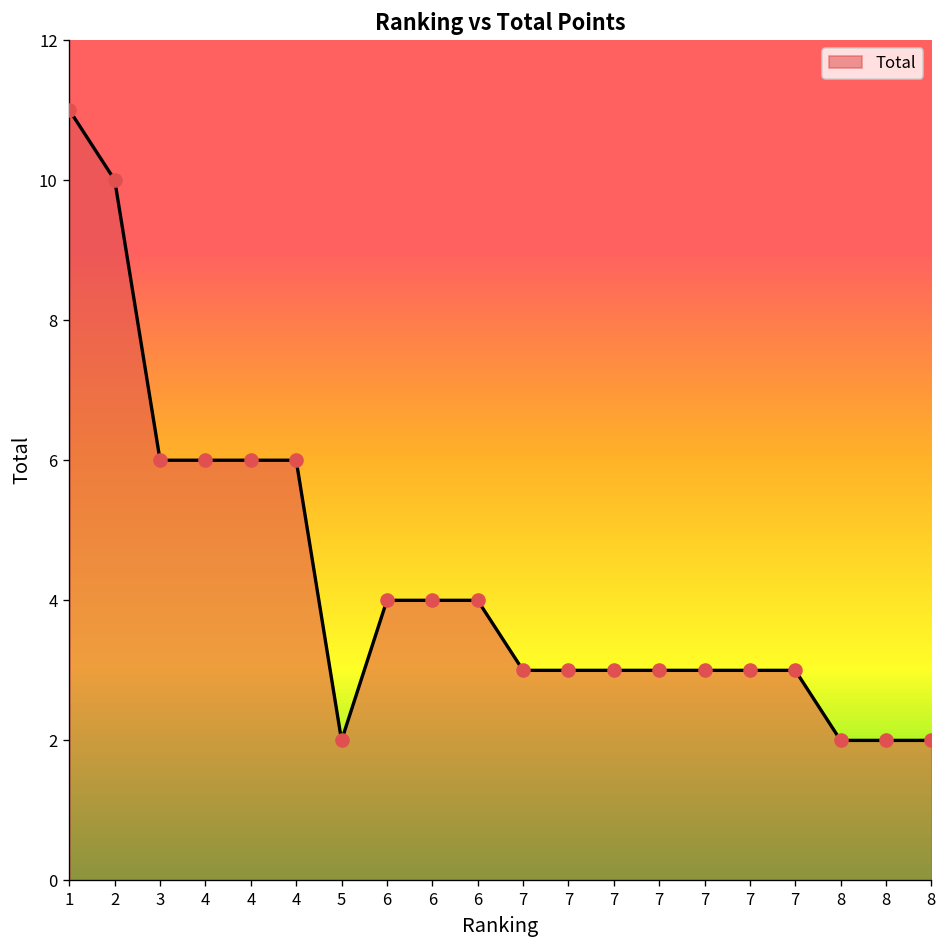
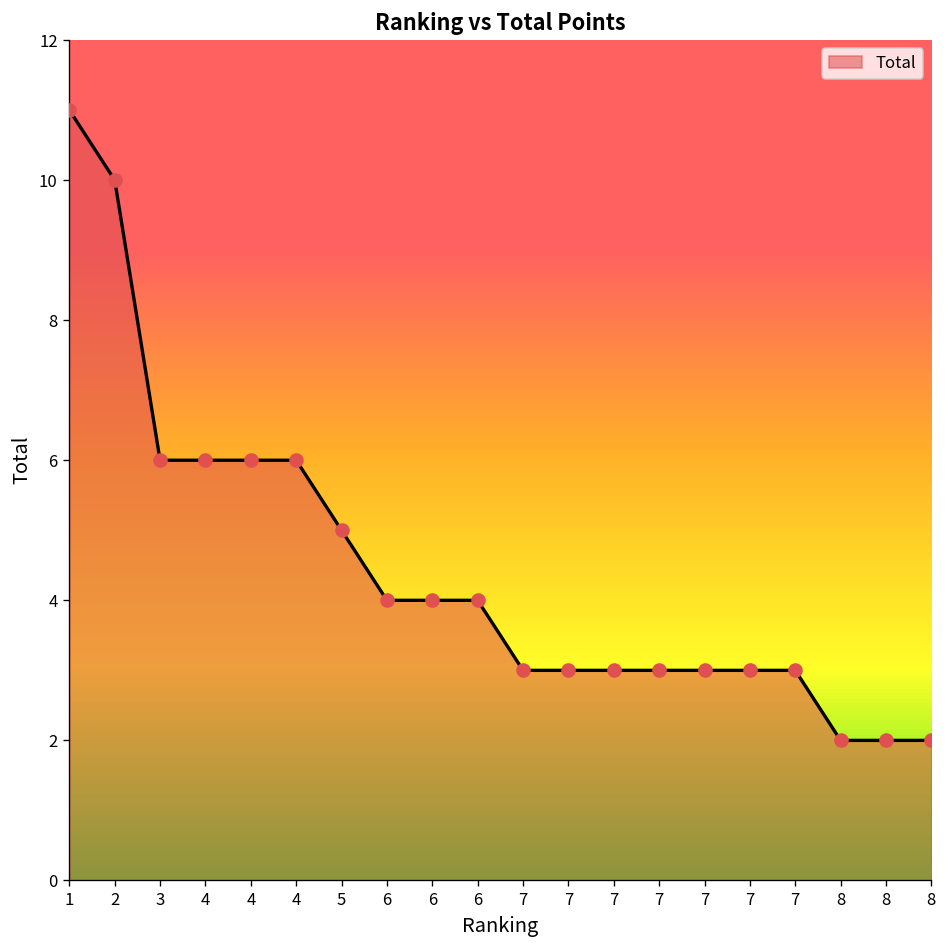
  {
    "1": 11,
    "2": 10,
    "3": 6,
-   "5": 2
+   "5": 5
  }
